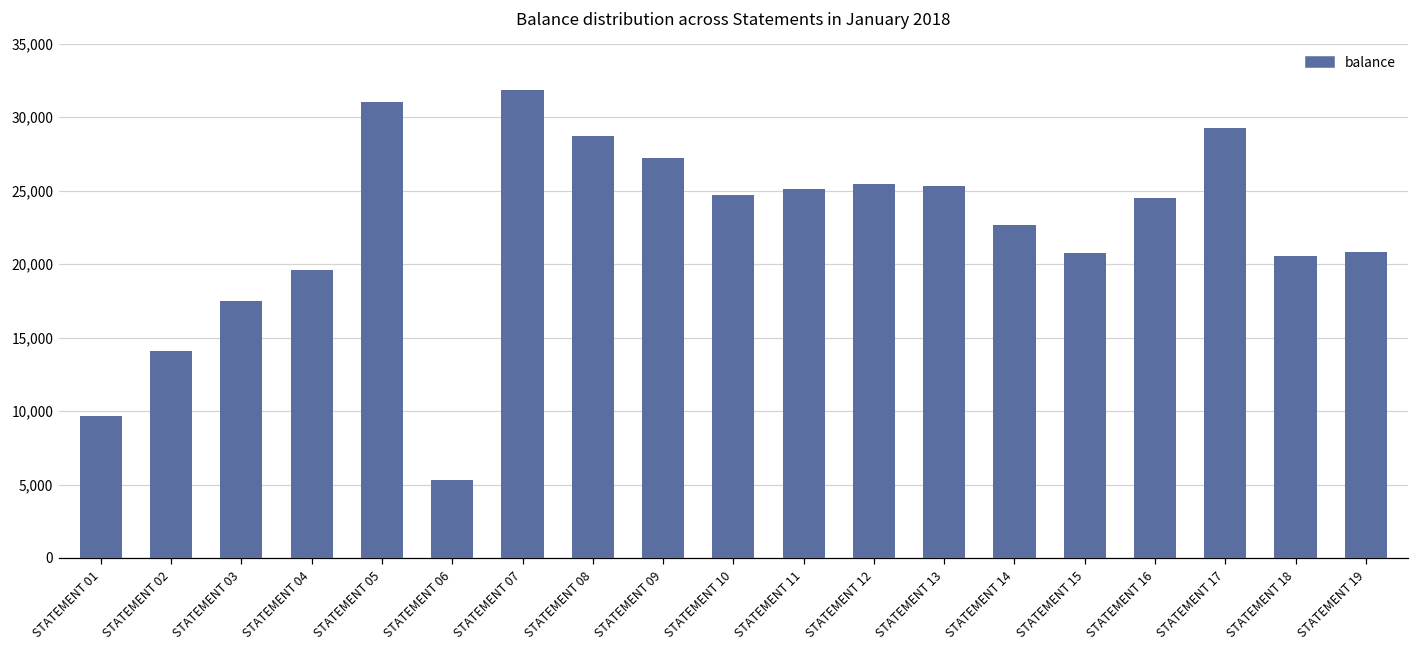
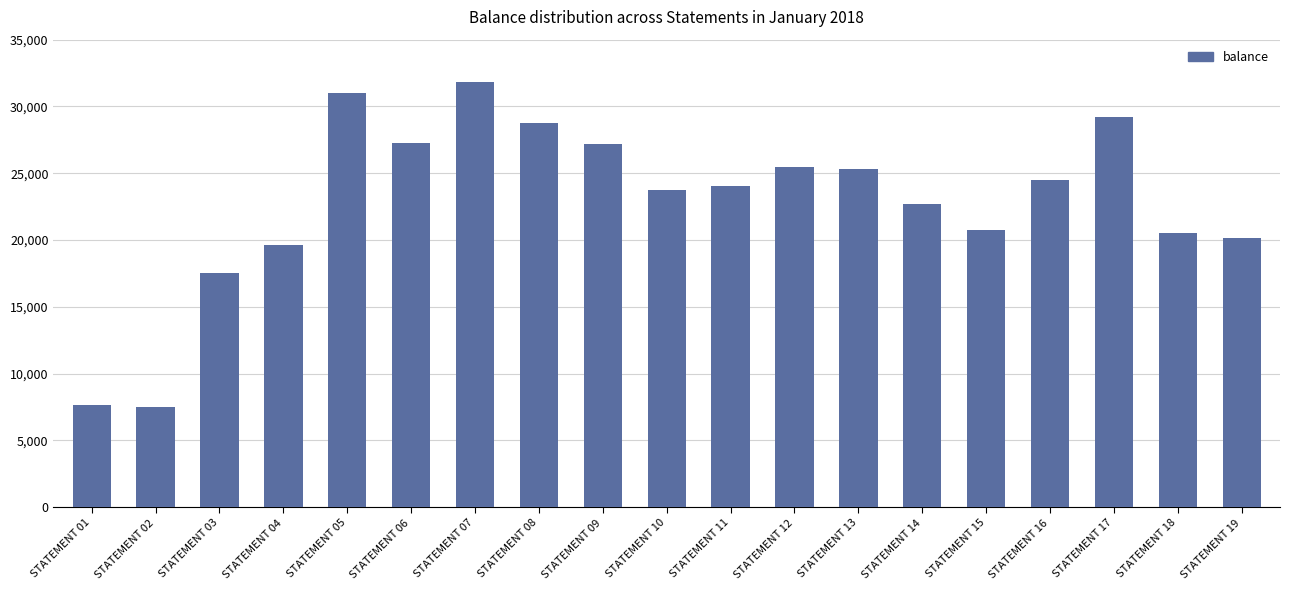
  {
-   "STATEMENT 01": "9,700",
-   "STATEMENT 02": "14,100",
+   "STATEMENT 01": "7,700",
+   "STATEMENT 02": "7,500",
    "STATEMENT 03": "17,500",
    "STATEMENT 04": "19,600",
    "STATEMENT 05": "31,000",
-   "STATEMENT 06": "5,300",
+   "STATEMENT 06": "27,300",
    "STATEMENT 07": "31,800",
    "STATEMENT 08": "28,700",
    "STATEMENT 09": "27,200",
-   "STATEMENT 10": "24,700",
-   "STATEMENT 11": "25,100",
+   "STATEMENT 10": "23,700",
+   "STATEMENT 11": "24,100",
    "STATEMENT 12": "25,500",
    "STATEMENT 13": "25,300",
    "STATEMENT 14": "22,700",
    "STATEMENT 15": "20,700",
    "STATEMENT 16": "24,500",
    "STATEMENT 17": "29,200",
    "STATEMENT 18": "20,500",
-   "STATEMENT 19": "20,800"
+   "STATEMENT 19": "20,200"
  }
